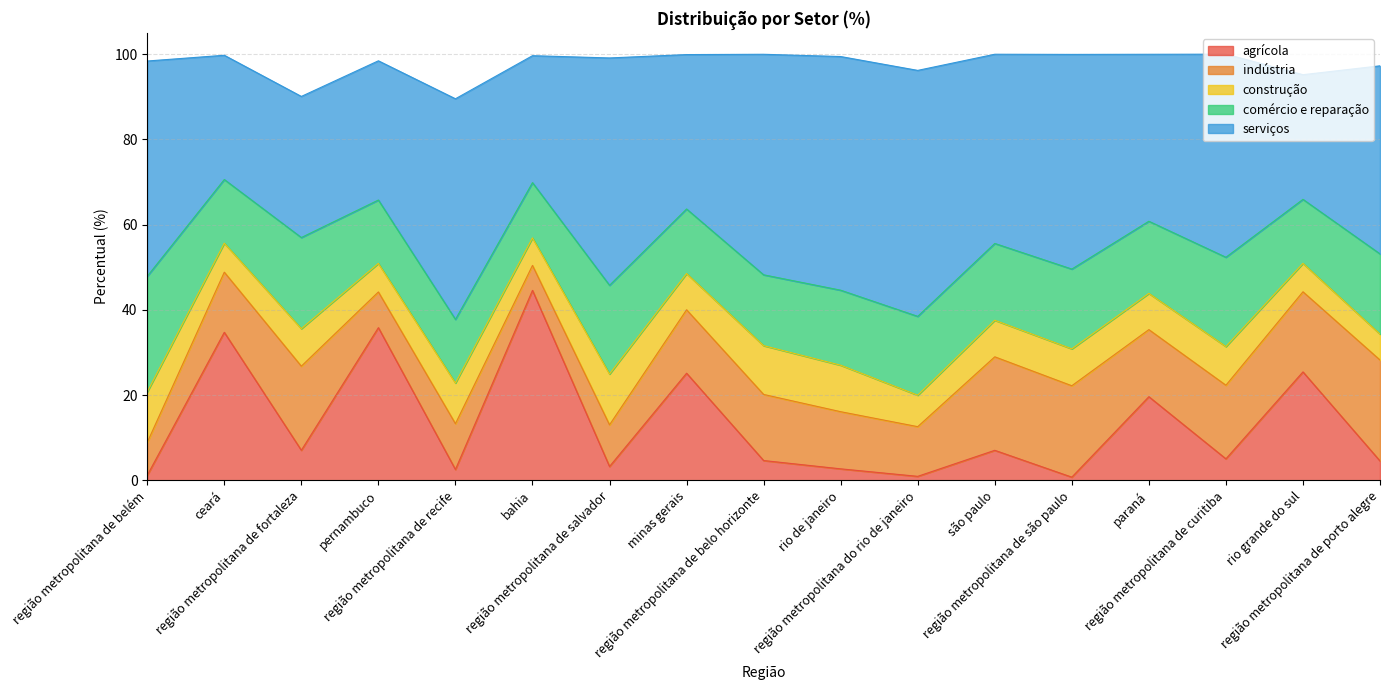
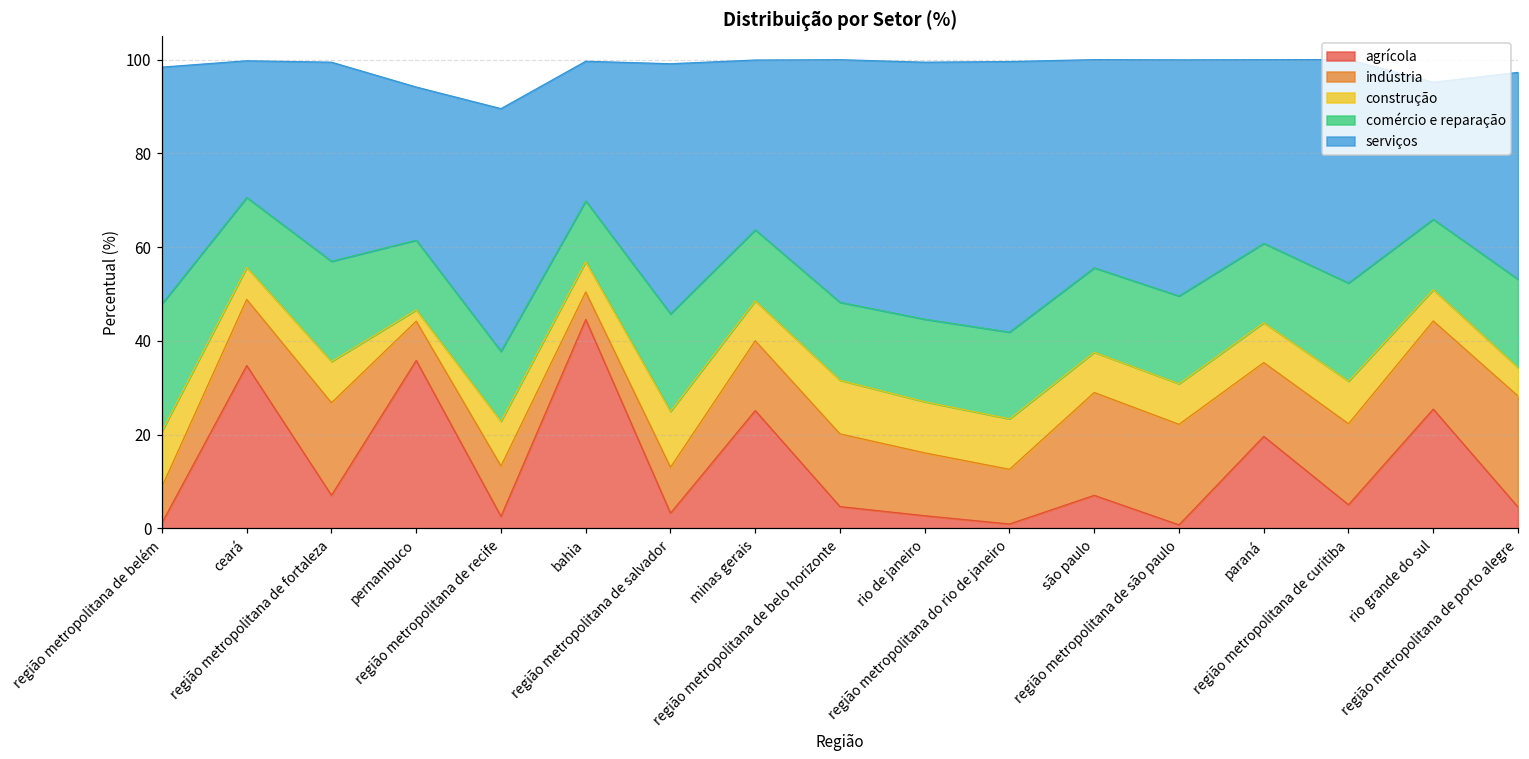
  {
    "construção": {
      "região metropolitana de belém": 12,
      "ceará": 7,
      "região metropolitana de fortaleza": 9,
-     "pernambuco": 7,
+     "pernambuco": 2,
      "região metropolitana de recife": 10,
      "bahia": 6,
      "região metropolitana de salvador": 12,
      "minas gerais": 9,
      "região metropolitana de belo horizonte": 11,
      "rio de janeiro": 11,
-     "região metropolitana do rio de janeiro": 7,
+     "região metropolitana do rio de janeiro": 11,
      "são paulo": 9,
      "região metropolitana de são paulo": 9,
      "paraná": 9,
      "região metropolitana de curitiba": 9,
      "rio grande do sul": 7,
      "região metropolitana de porto alegre": 6
    },
    "comércio e reparação": {
      "região metropolitana de belém": 27,
      "ceará": 15,
      "região metropolitana de fortaleza": 21,
      "pernambuco": 15,
      "região metropolitana de recife": 15,
      "bahia": 13,
      "região metropolitana de salvador": 21,
      "minas gerais": 15,
      "região metropolitana de belo horizonte": 17,
      "rio de janeiro": 18,
      "região metropolitana do rio de janeiro": 19,
      "são paulo": 18,
      "região metropolitana de são paulo": 19,
      "paraná": 17,
      "região metropolitana de curitiba": 21,
      "rio grande do sul": 15,
      "região metropolitana de porto alegre": 19
    },
    "serviços": {
      "região metropolitana de belém": 51,
      "ceará": 29,
-     "região metropolitana de fortaleza": 33,
+     "região metropolitana de fortaleza": 42,
      "pernambuco": 33,
      "região metropolitana de recife": 52,
      "bahia": 30,
      "região metropolitana de salvador": 53,
      "minas gerais": 36,
      "região metropolitana de belo horizonte": 52,
      "rio de janeiro": 55,
      "região metropolitana do rio de janeiro": 58,
      "são paulo": 44,
      "região metropolitana de são paulo": 50,
      "paraná": 39,
      "região metropolitana de porto alegre": 44
    }
  }
